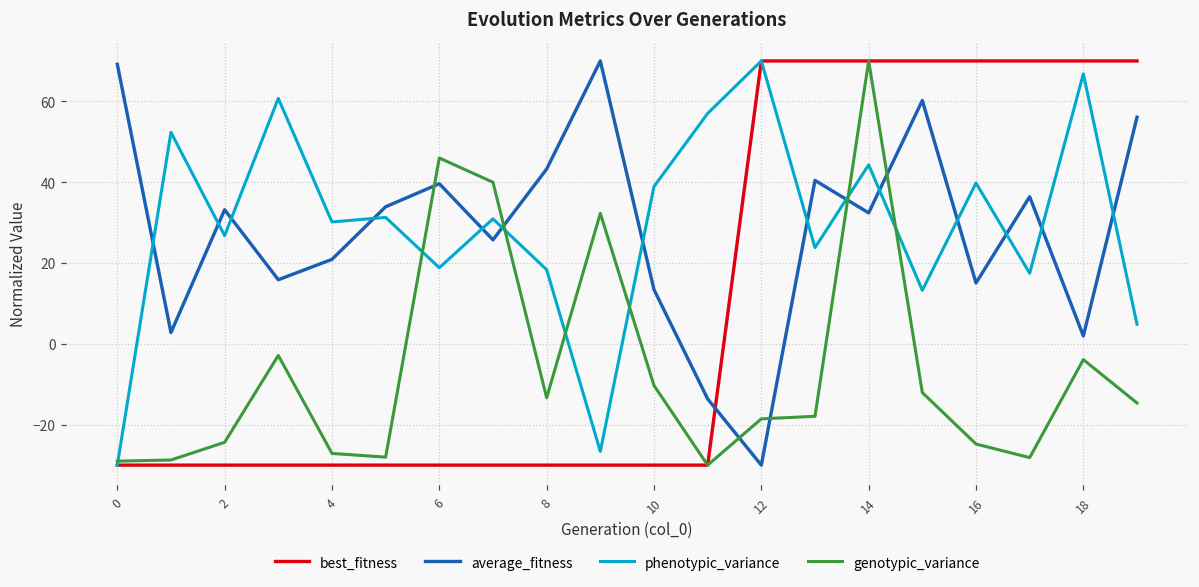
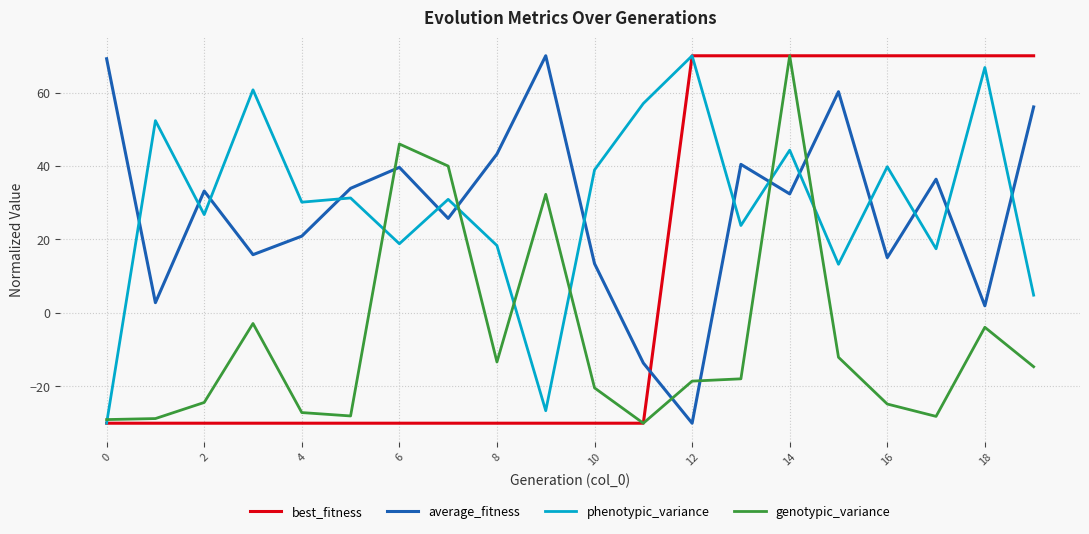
  {
    "best_fitness": {
      "2": -30,
      "4": -30,
      "6": -30,
      "8": -30,
      "10": -30,
      "16": 70,
      "18": 70
    },
    "average_fitness": {
      "0": 69,
      "2": 33,
      "4": 21,
      "6": 40,
      "8": 43,
      "10": 13,
      "12": -30,
      "14": 32,
      "16": 15,
      "18": 2
    },
    "phenotypic_variance": {
      "2": 27,
      "4": 30,
      "6": 19,
      "8": 18,
      "10": 39,
      "14": 44,
      "16": 40,
      "18": 67
    },
    "genotypic_variance": {
      "0": -29,
      "2": -24,
      "4": -27,
      "6": 46,
      "8": -13,
-     "10": -10,
+     "10": -20,
      "12": -19,
      "16": -25,
      "18": -4
    }
  }
